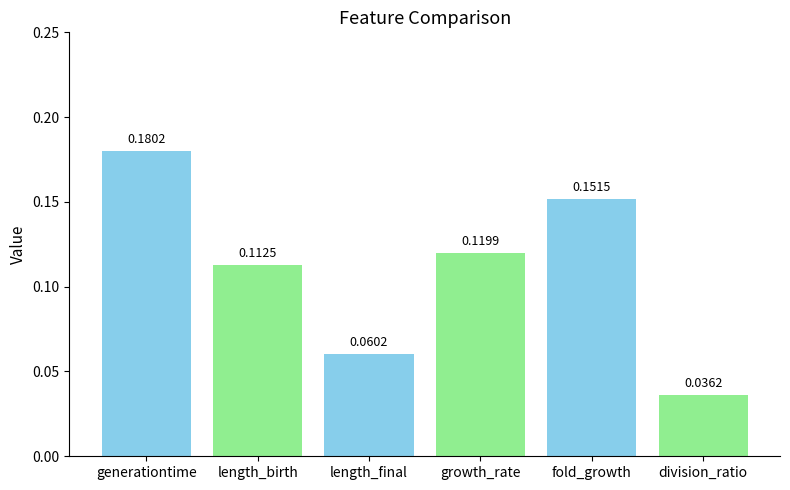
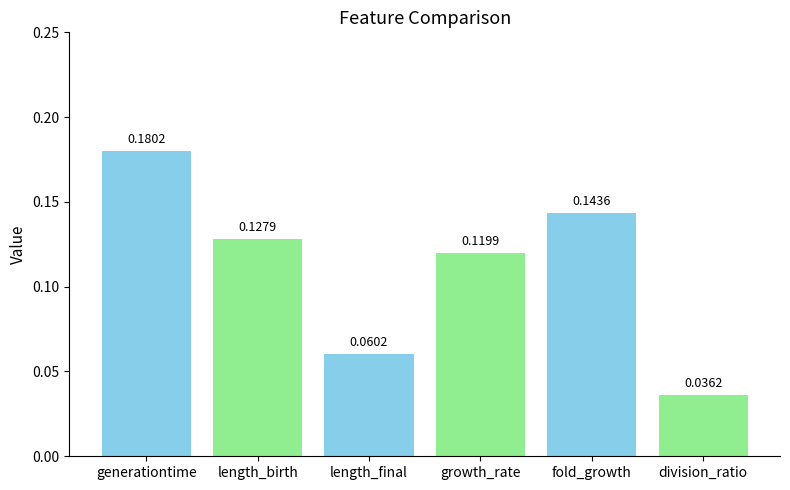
  {
    "generationtime": 0.1802,
-   "length_birth": 0.1125,
+   "length_birth": 0.1279,
    "length_final": 0.0602,
    "growth_rate": 0.1199,
-   "fold_growth": 0.1515,
+   "fold_growth": 0.1436,
    "division_ratio": 0.0362
  }
